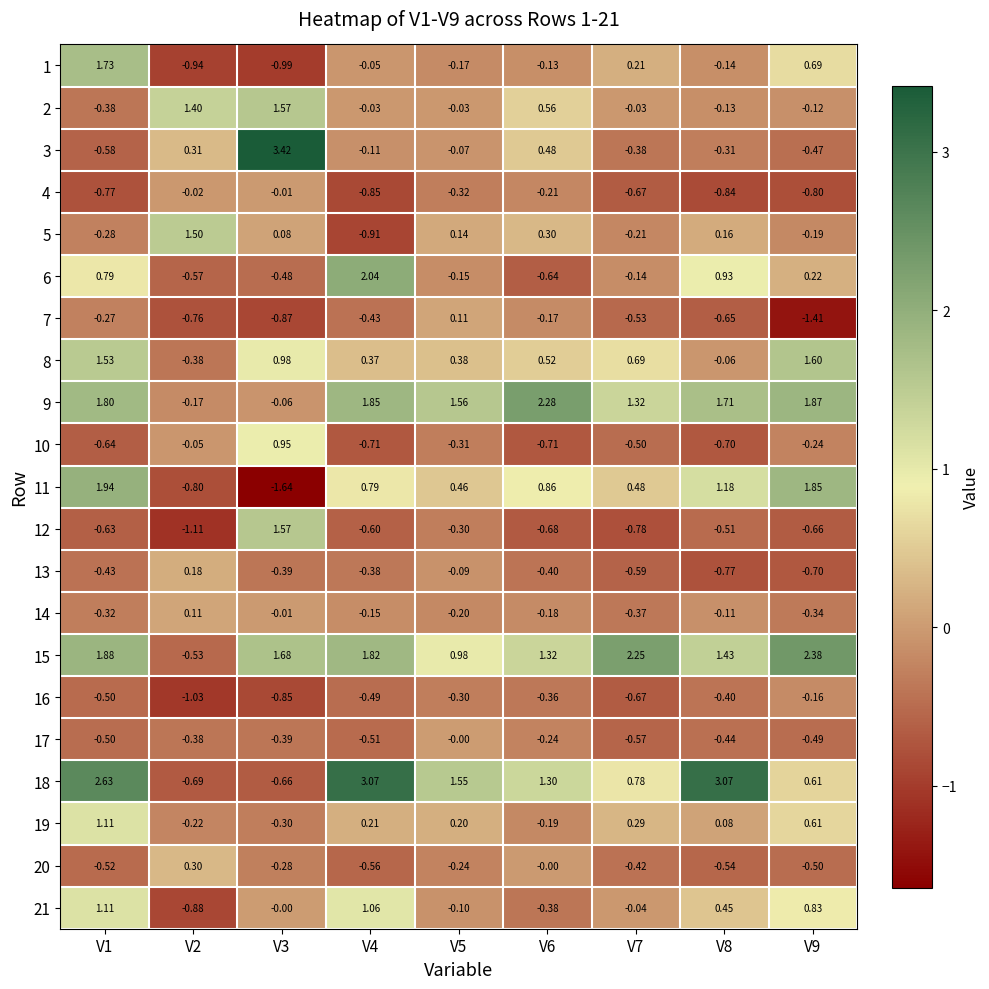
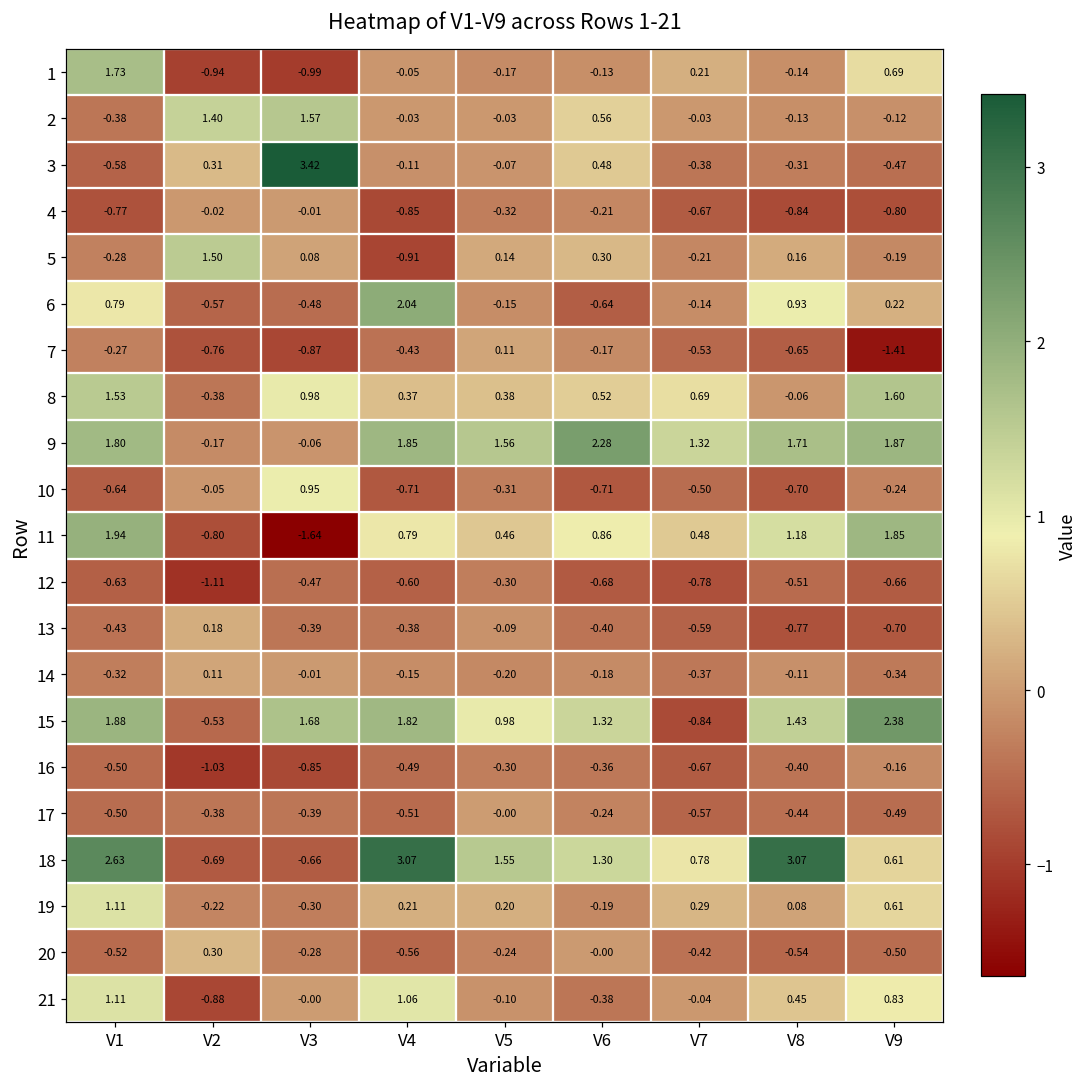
  {
    "1": {
      "V1": 1.73,
      "V2": -0.94,
      "V3": -0.99,
      "V4": -0.05,
      "V5": -0.17,
      "V6": -0.13,
      "V7": 0.21,
      "V8": -0.14,
      "V9": 0.69
    },
    "2": {
      "V1": -0.38,
      "V2": 1.40,
      "V3": 1.57,
      "V4": -0.03,
      "V5": -0.03,
      "V6": 0.56,
      "V7": -0.03,
      "V8": -0.13,
      "V9": -0.12
    },
    "3": {
      "V1": -0.58,
      "V2": 0.31,
      "V3": 3.42,
      "V4": -0.11,
      "V5": -0.07,
      "V6": 0.48,
      "V7": -0.38,
      "V8": -0.31,
      "V9": -0.47
    },
    "4": {
      "V1": -0.77,
      "V2": -0.02,
      "V3": -0.01,
      "V4": -0.85,
      "V5": -0.32,
      "V6": -0.21,
      "V7": -0.67,
      "V8": -0.84,
      "V9": -0.80
    },
    "5": {
      "V1": -0.28,
      "V2": 1.50,
      "V3": 0.08,
      "V4": -0.91,
      "V5": 0.14,
      "V6": 0.30,
      "V7": -0.21,
      "V8": 0.16,
      "V9": -0.19
    },
    "6": {
      "V1": 0.79,
      "V2": -0.57,
      "V3": -0.48,
      "V4": 2.04,
      "V5": -0.15,
      "V6": -0.64,
      "V7": -0.14,
      "V8": 0.93,
      "V9": 0.22
    },
    "7": {
      "V1": -0.27,
      "V2": -0.76,
      "V3": -0.87,
      "V4": -0.43,
      "V5": 0.11,
      "V6": -0.17,
      "V7": -0.53,
      "V8": -0.65,
      "V9": -1.41
    },
    "8": {
      "V1": 1.53,
      "V2": -0.38,
      "V3": 0.98,
      "V4": 0.37,
      "V5": 0.38,
      "V6": 0.52,
      "V7": 0.69,
      "V8": -0.06,
      "V9": 1.60
    },
    "9": {
      "V1": 1.80,
      "V2": -0.17,
      "V3": -0.06,
      "V4": 1.85,
      "V5": 1.56,
      "V6": 2.28,
      "V7": 1.32,
      "V8": 1.71,
      "V9": 1.87
    },
    "10": {
      "V1": -0.64,
      "V2": -0.05,
      "V3": 0.95,
      "V4": -0.71,
      "V5": -0.31,
      "V6": -0.71,
      "V7": -0.50,
      "V8": -0.70,
      "V9": -0.24
    },
    "11": {
      "V1": 1.94,
      "V2": -0.80,
      "V3": -1.64,
      "V4": 0.79,
      "V5": 0.46,
      "V6": 0.86,
      "V7": 0.48,
      "V8": 1.18,
      "V9": 1.85
    },
    "12": {
      "V1": -0.63,
      "V2": -1.11,
-     "V3": 1.57,
+     "V3": -0.47,
      "V4": -0.60,
      "V5": -0.30,
      "V6": -0.68,
      "V7": -0.78,
      "V8": -0.51,
      "V9": -0.66
    },
    "13": {
      "V1": -0.43,
      "V2": 0.18,
      "V3": -0.39,
      "V4": -0.38,
      "V5": -0.09,
      "V6": -0.40,
      "V7": -0.59,
      "V8": -0.77,
      "V9": -0.70
    },
    "14": {
      "V1": -0.32,
      "V2": 0.11,
      "V3": -0.01,
      "V4": -0.15,
      "V5": -0.20,
      "V6": -0.18,
      "V7": -0.37,
      "V8": -0.11,
      "V9": -0.34
    },
    "15": {
      "V1": 1.88,
      "V2": -0.53,
      "V3": 1.68,
      "V4": 1.82,
      "V5": 0.98,
      "V6": 1.32,
-     "V7": 2.25,
+     "V7": -0.84,
      "V8": 1.43,
      "V9": 2.38
    },
    "16": {
      "V1": -0.50,
      "V2": -1.03,
      "V3": -0.85,
      "V4": -0.49,
      "V5": -0.30,
      "V6": -0.36,
      "V7": -0.67,
      "V8": -0.40,
      "V9": -0.16
    },
    "17": {
      "V1": -0.50,
      "V2": -0.38,
      "V3": -0.39,
      "V4": -0.51,
      "V5": -0.00,
      "V6": -0.24,
      "V7": -0.57,
      "V8": -0.44,
      "V9": -0.49
    },
    "18": {
      "V1": 2.63,
      "V2": -0.69,
      "V3": -0.66,
      "V4": 3.07,
      "V5": 1.55,
      "V6": 1.30,
      "V7": 0.78,
      "V8": 3.07,
      "V9": 0.61
    },
    "19": {
      "V1": 1.11,
      "V2": -0.22,
      "V3": -0.30,
      "V4": 0.21,
      "V5": 0.20,
      "V6": -0.19,
      "V7": 0.29,
      "V8": 0.08,
      "V9": 0.61
    },
    "20": {
      "V1": -0.52,
      "V2": 0.30,
      "V3": -0.28,
      "V4": -0.56,
      "V5": -0.24,
      "V6": -0.00,
      "V7": -0.42,
      "V8": -0.54,
      "V9": -0.50
    },
    "21": {
      "V1": 1.11,
      "V2": -0.88,
      "V3": -0.00,
      "V4": 1.06,
      "V5": -0.10,
      "V6": -0.38,
      "V7": -0.04,
      "V8": 0.45,
      "V9": 0.83
    }
  }
